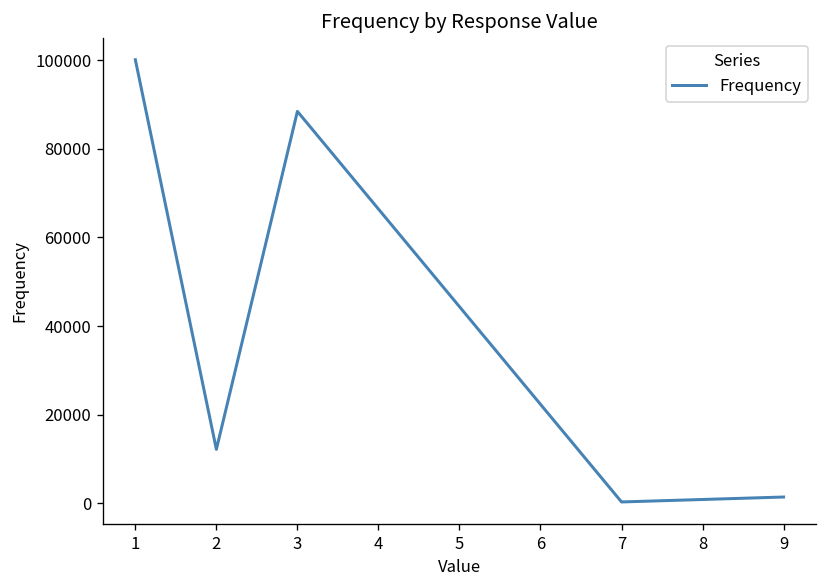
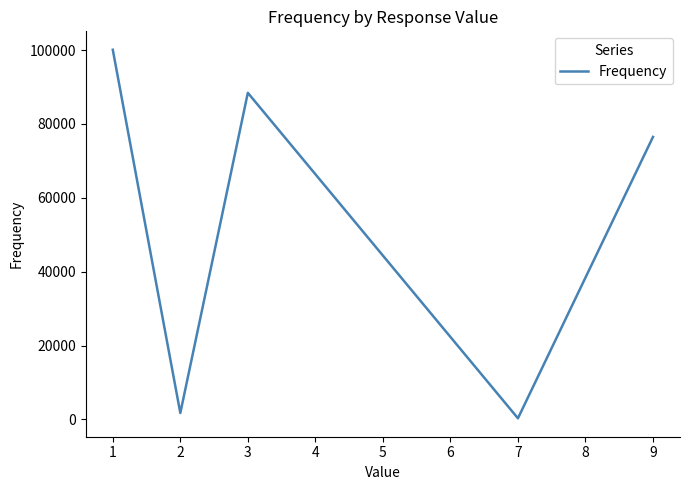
  {
    "1": 100000,
-   "2": 12000,
+   "2": 2000,
    "3": 88000,
    "7": 0,
-   "9": 1000
+   "9": 76000
  }
